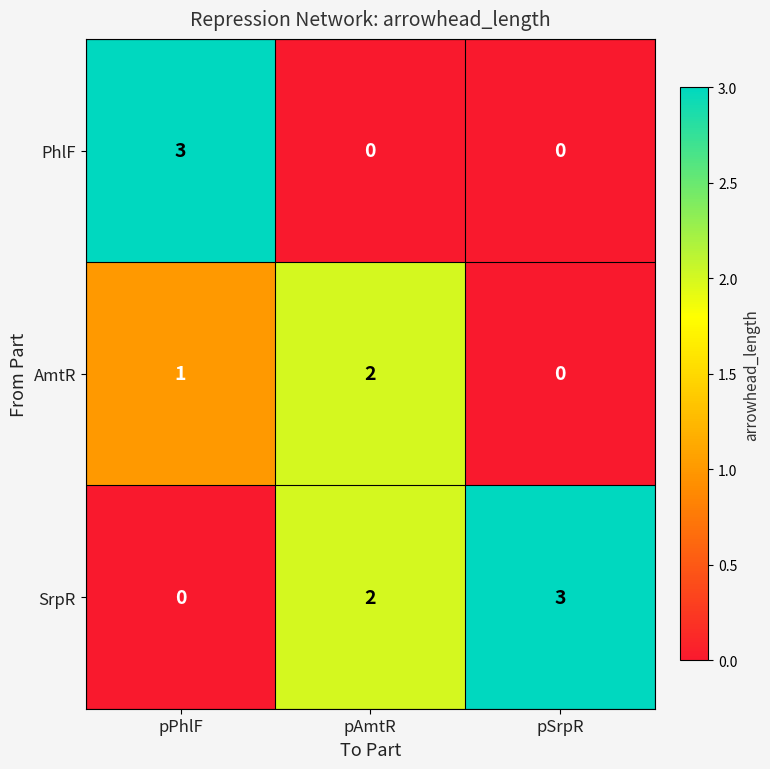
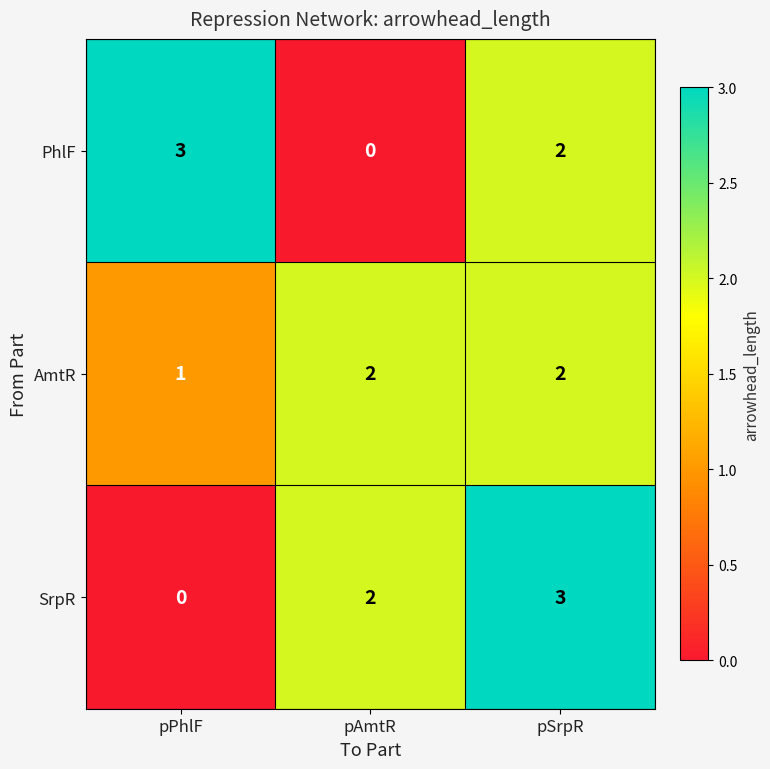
  {
    "PhlF": {
      "pPhlF": 3,
      "pAmtR": 0,
-     "pSrpR": 0
+     "pSrpR": 2
    },
    "AmtR": {
      "pPhlF": 1,
      "pAmtR": 2,
-     "pSrpR": 0
+     "pSrpR": 2
    },
    "SrpR": {
      "pPhlF": 0,
      "pAmtR": 2,
      "pSrpR": 3
    }
  }
